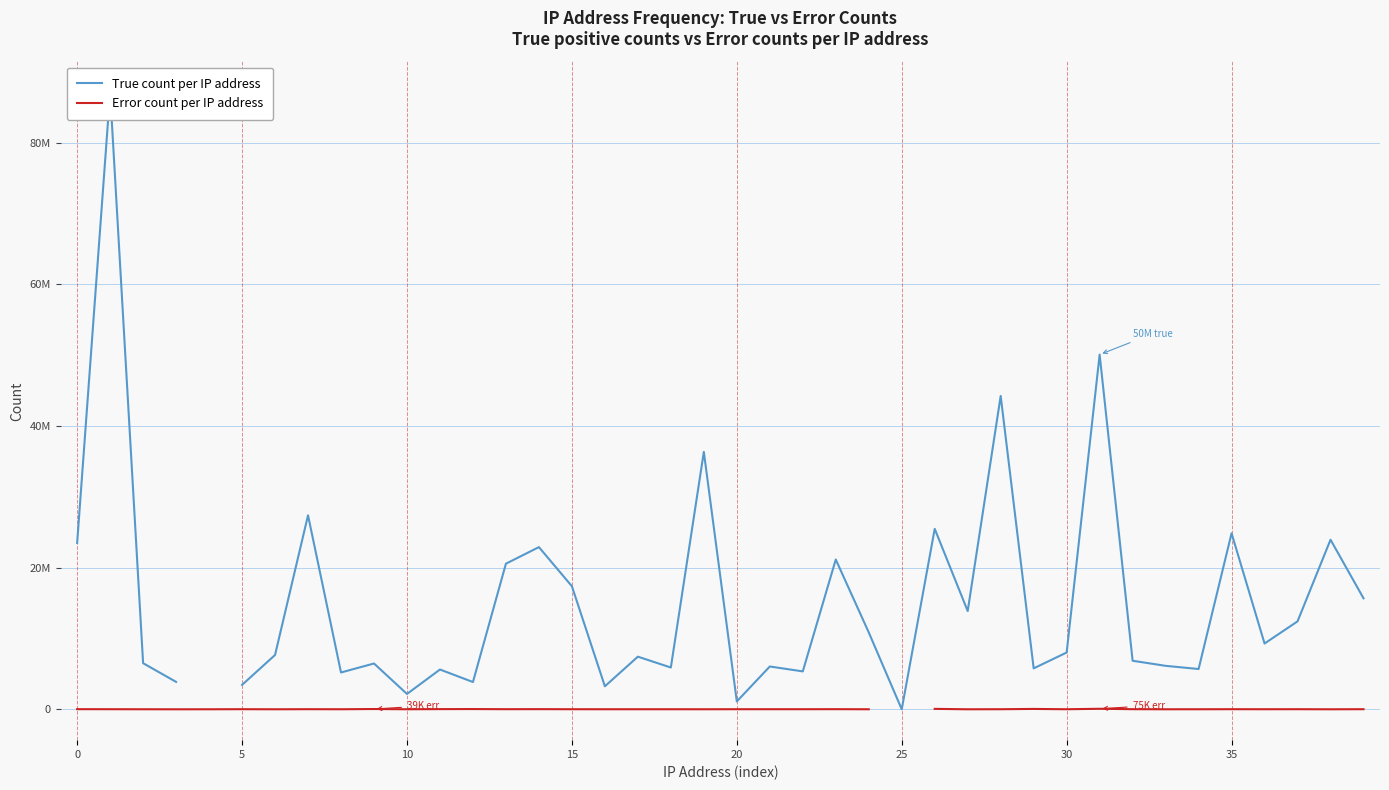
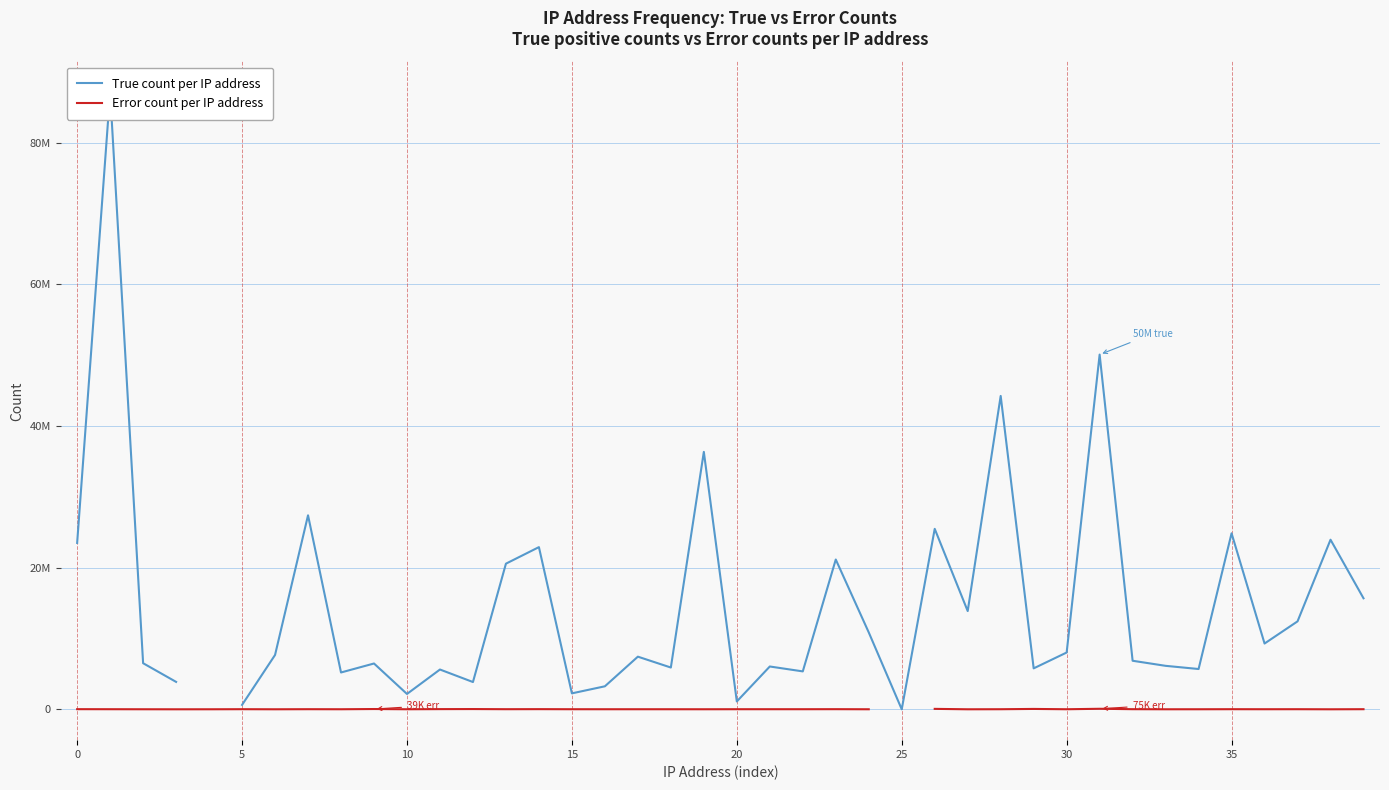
  {
    "True count per IP address": {
      "0": 23000000,
-     "5": 3000000,
+     "5": 1000000,
      "10": 2000000,
-     "15": 17000000,
+     "15": 2000000,
      "20": 1000000,
      "25": 0,
      "30": 8000000,
      "35": 25000000
    },
    "Error count per IP address": {
      "0": 0,
      "5": 0,
      "15": 0,
      "20": 0,
      "30": 0,
      "35": 0
    }
  }
